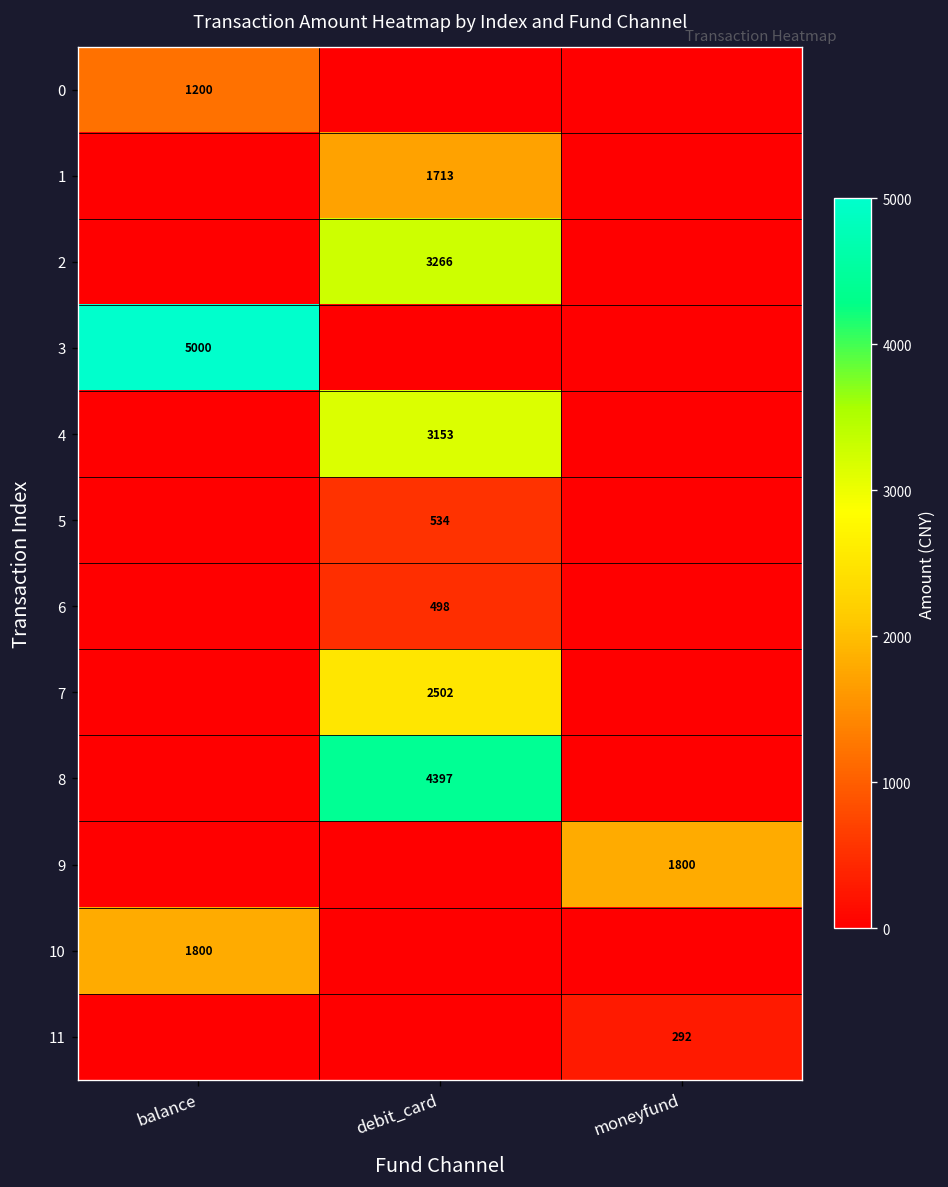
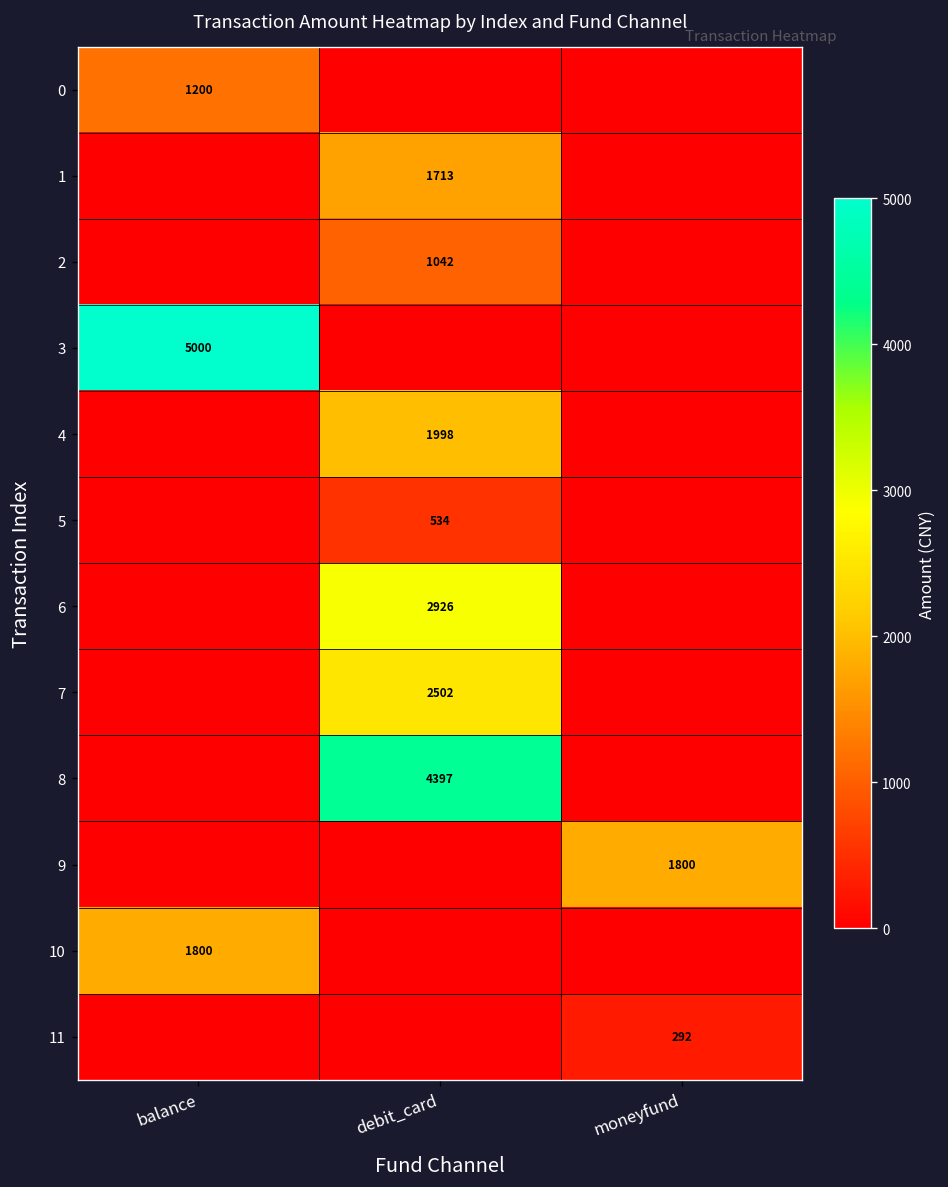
  {
    "0": {
      "balance": 1200
    },
    "1": {
      "debit_card": 1713
    },
    "2": {
-     "debit_card": 3266
+     "debit_card": 1042
    },
    "3": {
      "balance": 5000
    },
    "4": {
-     "debit_card": 3153
+     "debit_card": 1998
    },
    "5": {
      "debit_card": 534
    },
    "6": {
-     "debit_card": 498
+     "debit_card": 2926
    },
    "7": {
      "debit_card": 2502
    },
    "8": {
      "debit_card": 4397
    },
    "9": {
      "moneyfund": 1800
    },
    "10": {
      "balance": 1800
    },
    "11": {
      "moneyfund": 292
    }
  }
